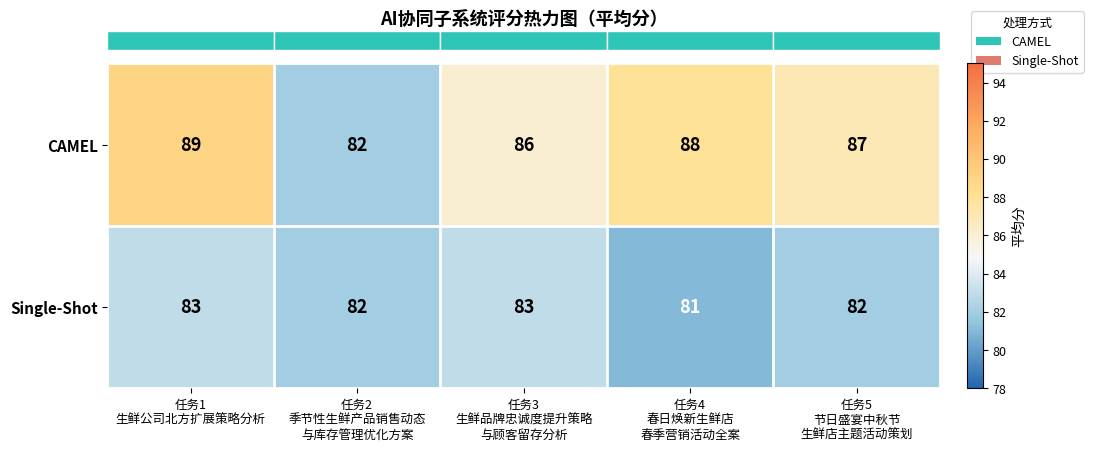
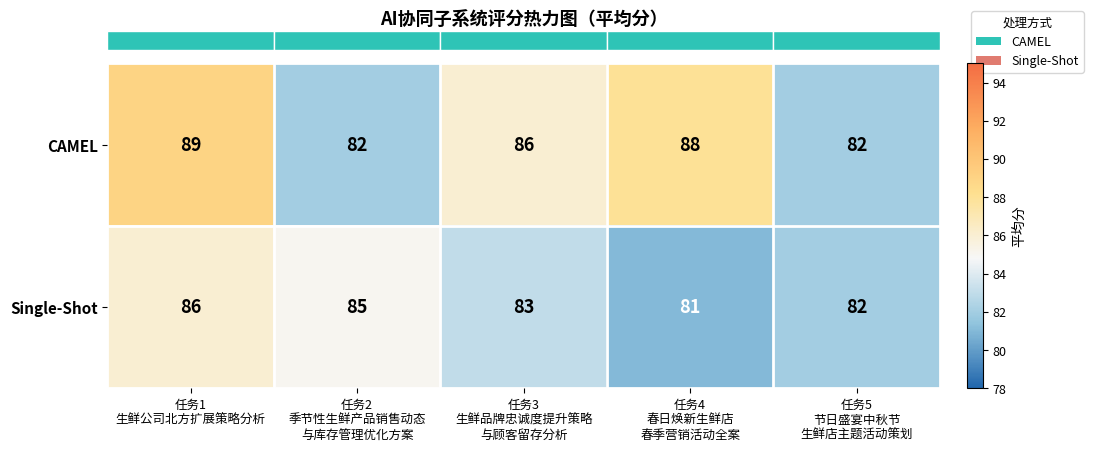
  {
    "CAMEL": {
      "任务1 生鲜公司北方扩展策略分析": 89,
      "任务2 季节性生鲜产品销售动态 与库存管理优化方案": 82,
      "任务3 生鲜品牌忠诚度提升策略 与顾客留存分析": 86,
      "任务4 春日焕新生鲜店 春季营销活动全案": 88,
-     "任务5 节日盛宴中秋节 生鲜店主题活动策划": 87
+     "任务5 节日盛宴中秋节 生鲜店主题活动策划": 82
    },
    "Single-Shot": {
-     "任务1 生鲜公司北方扩展策略分析": 83,
-     "任务2 季节性生鲜产品销售动态 与库存管理优化方案": 82,
+     "任务1 生鲜公司北方扩展策略分析": 86,
+     "任务2 季节性生鲜产品销售动态 与库存管理优化方案": 85,
      "任务3 生鲜品牌忠诚度提升策略 与顾客留存分析": 83,
      "任务4 春日焕新生鲜店 春季营销活动全案": 81,
      "任务5 节日盛宴中秋节 生鲜店主题活动策划": 82
    }
  }
